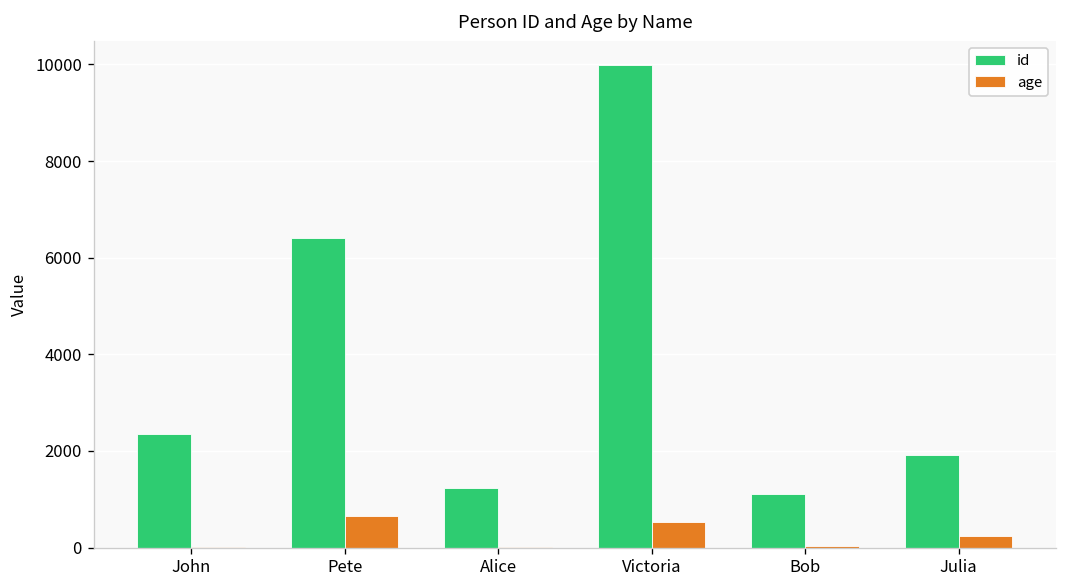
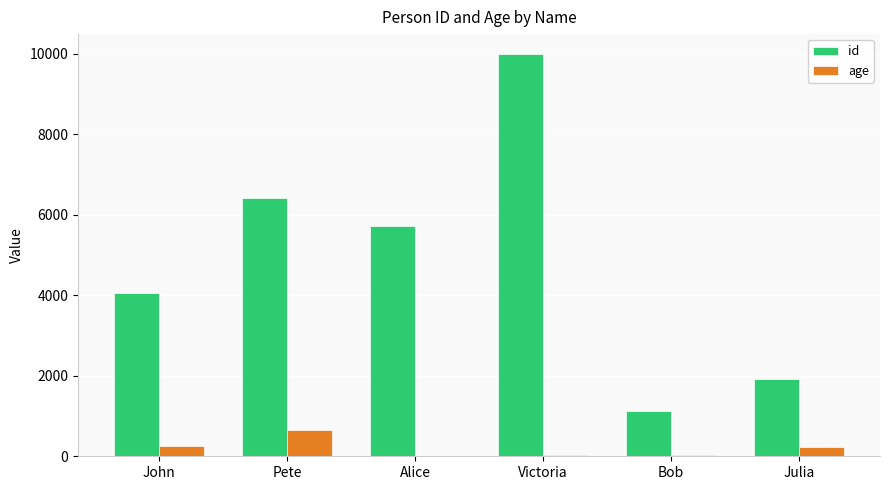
  {
    "id": {
-     "John": 2300,
+     "John": 4000,
      "Pete": 6400,
-     "Alice": 1200,
+     "Alice": 5700,
      "Victoria": 10000,
      "Bob": 1100,
      "Julia": 1900
    },
    "age": {
-     "John": 0,
+     "John": 300,
      "Pete": 700,
-     "Victoria": 500,
+     "Victoria": 0,
      "Julia": 200
    }
  }
